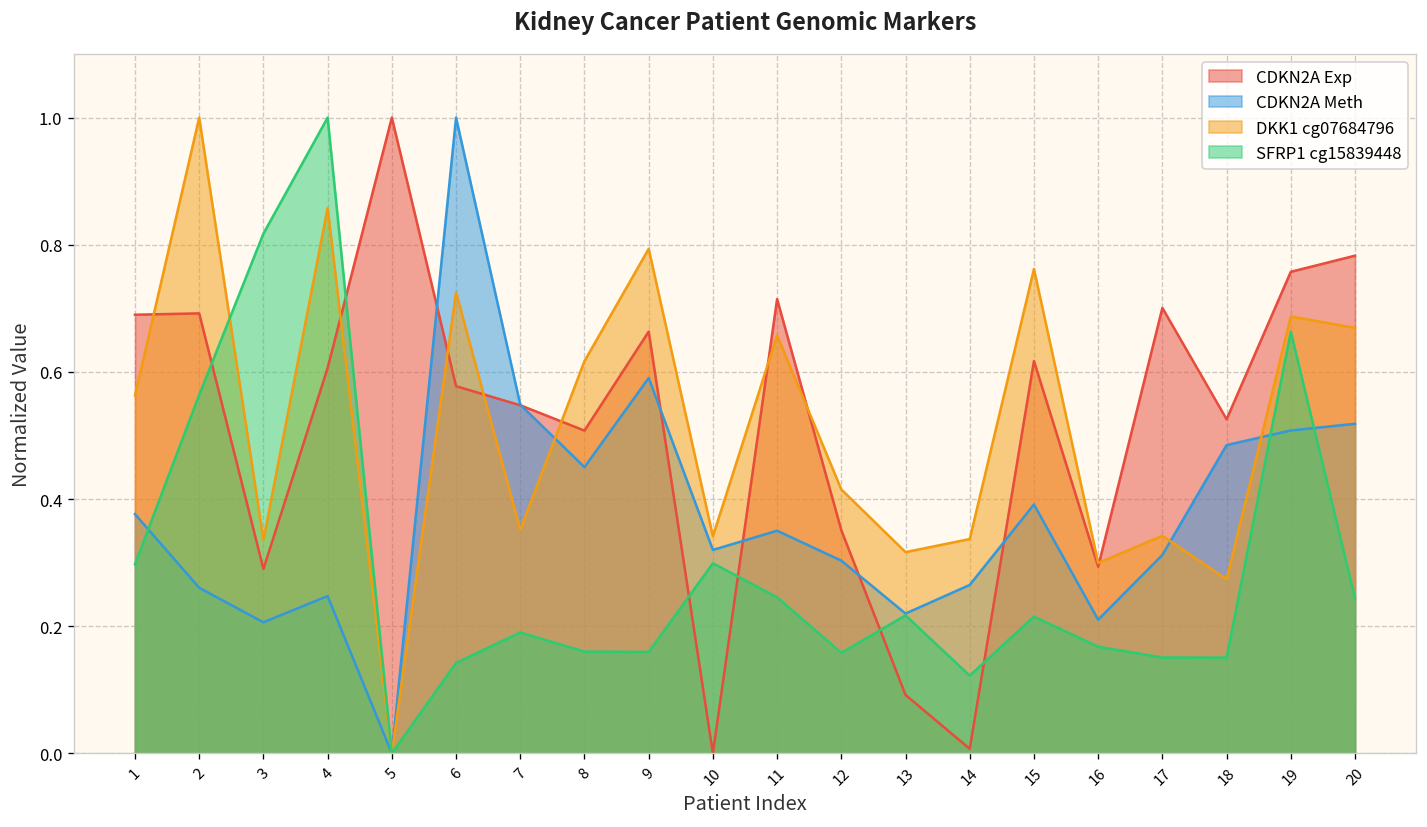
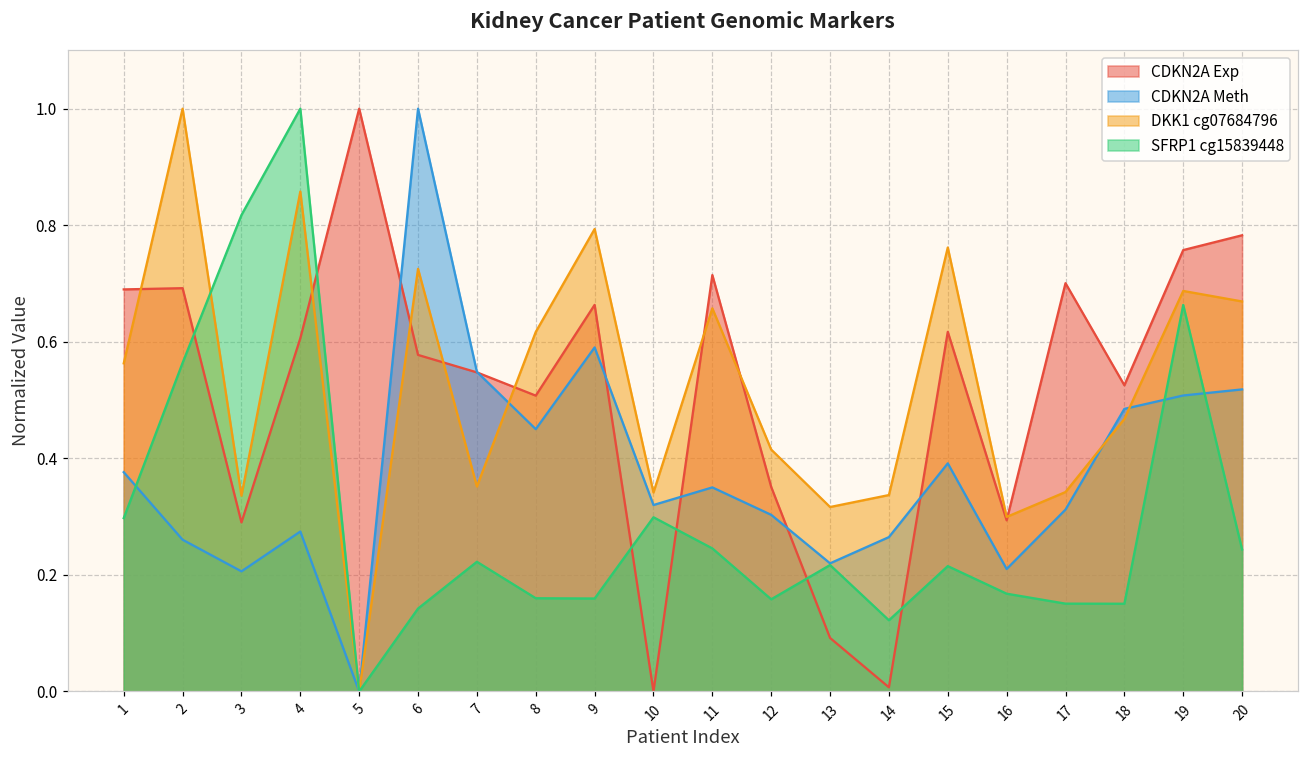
  {
    "CDKN2A Exp": {
      "1": 0.69,
      "2": 0.69,
      "3": 0.29,
      "4": 0.61,
      "5": 1.00,
      "6": 0.58,
      "8": 0.51,
      "9": 0.66,
      "10": 0.00,
      "11": 0.71,
      "12": 0.35,
      "13": 0.09,
      "14": 0.01,
      "15": 0.62,
      "16": 0.29,
      "17": 0.70,
      "18": 0.53,
      "19": 0.76,
      "20": 0.78
    },
    "CDKN2A Meth": {
      "1": 0.38,
      "2": 0.26,
      "3": 0.21,
-     "4": 0.25,
+     "4": 0.27,
      "6": 1.00,
      "8": 0.45,
      "9": 0.59,
      "10": 0.32,
      "11": 0.35,
      "12": 0.30,
      "14": 0.26,
      "15": 0.39,
      "16": 0.21,
      "17": 0.31,
      "18": 0.48,
      "19": 0.51,
      "20": 0.52
    },
    "DKK1 cg07684796": {
      "1": 0.56,
      "2": 1.00,
      "3": 0.34,
      "4": 0.86,
      "6": 0.73,
      "7": 0.35,
      "8": 0.62,
      "9": 0.79,
      "10": 0.34,
      "11": 0.66,
      "12": 0.42,
      "13": 0.32,
      "14": 0.34,
      "15": 0.76,
      "16": 0.30,
      "17": 0.34,
-     "18": 0.27,
+     "18": 0.47,
      "19": 0.69,
      "20": 0.67
    },
    "SFRP1 cg15839448": {
      "1": 0.30,
      "2": 0.56,
      "3": 0.82,
      "4": 1.00,
      "6": 0.14,
-     "7": 0.19,
+     "7": 0.22,
      "8": 0.16,
      "9": 0.16,
      "10": 0.30,
      "11": 0.25,
      "12": 0.16,
      "14": 0.12,
      "15": 0.22,
      "16": 0.17,
      "17": 0.15,
      "18": 0.15,
      "19": 0.66,
      "20": 0.24
    }
  }
